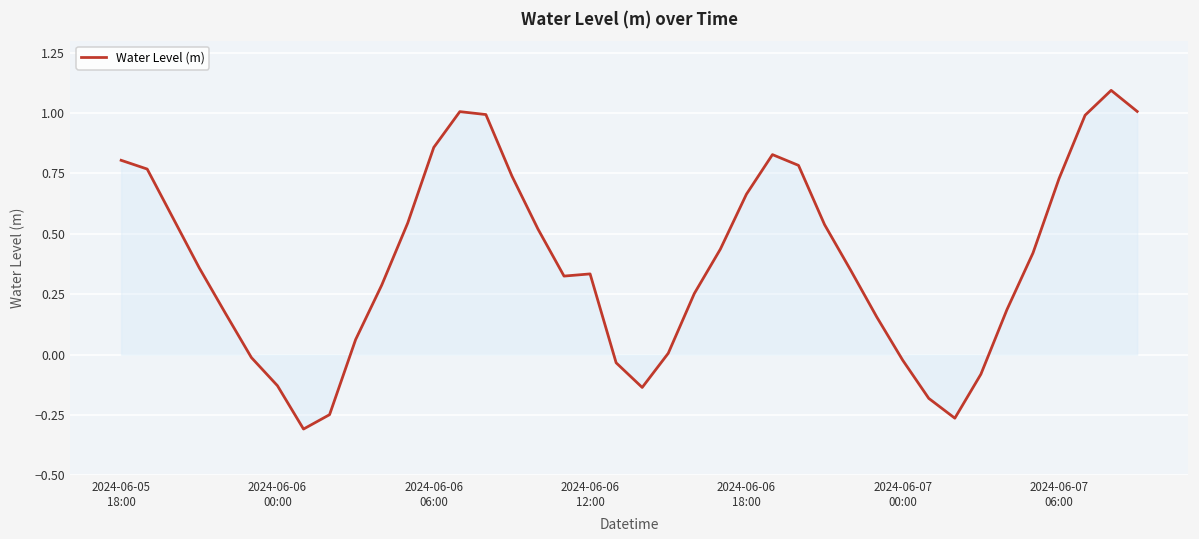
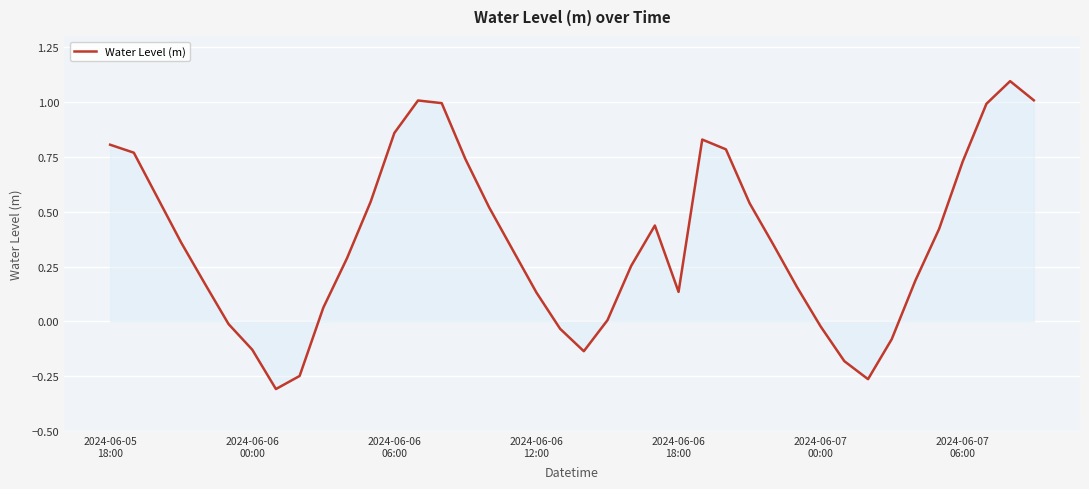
  {
    "Water Level (m)": {
      "2024-06-06 00:00": -0.13,
-     "2024-06-06 12:00": 0.33,
-     "2024-06-06 18:00": 0.66,
+     "2024-06-06 12:00": 0.13,
+     "2024-06-06 18:00": 0.13,
      "2024-06-07 00:00": -0.02
    }
  }
